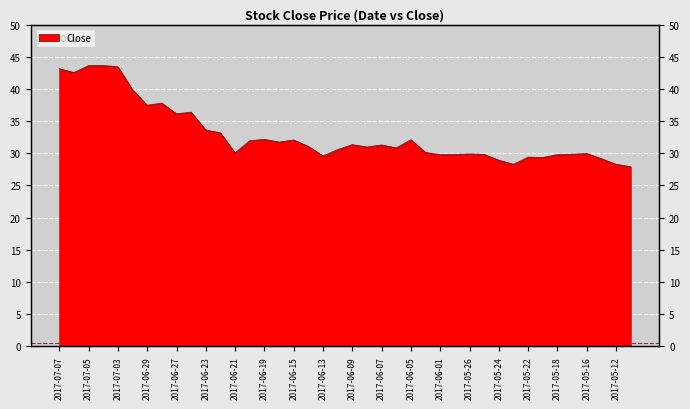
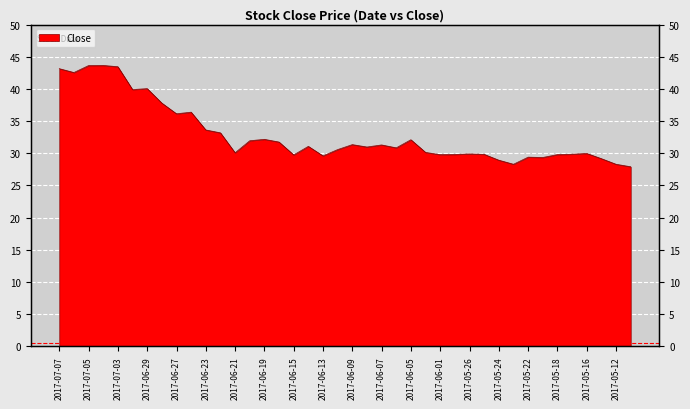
  {
    "2017-07-07": 43,
    "2017-07-05": 44,
    "2017-07-03": 43,
-   "2017-06-29": 37,
+   "2017-06-29": 40,
    "2017-06-27": 36,
    "2017-06-23": 34,
    "2017-06-21": 30,
    "2017-06-19": 32,
-   "2017-06-15": 32,
+   "2017-06-15": 30,
    "2017-06-13": 30,
    "2017-06-09": 31,
    "2017-06-07": 31,
    "2017-06-05": 32,
    "2017-06-01": 30,
    "2017-05-26": 30,
    "2017-05-24": 29,
    "2017-05-22": 29,
    "2017-05-18": 30,
    "2017-05-16": 30,
    "2017-05-12": 28
  }
